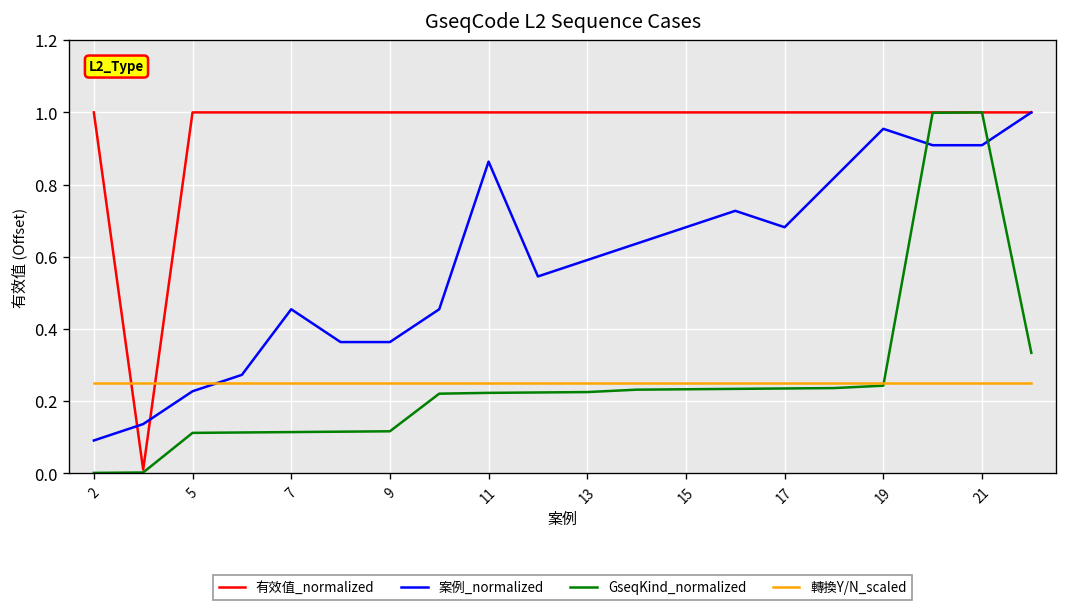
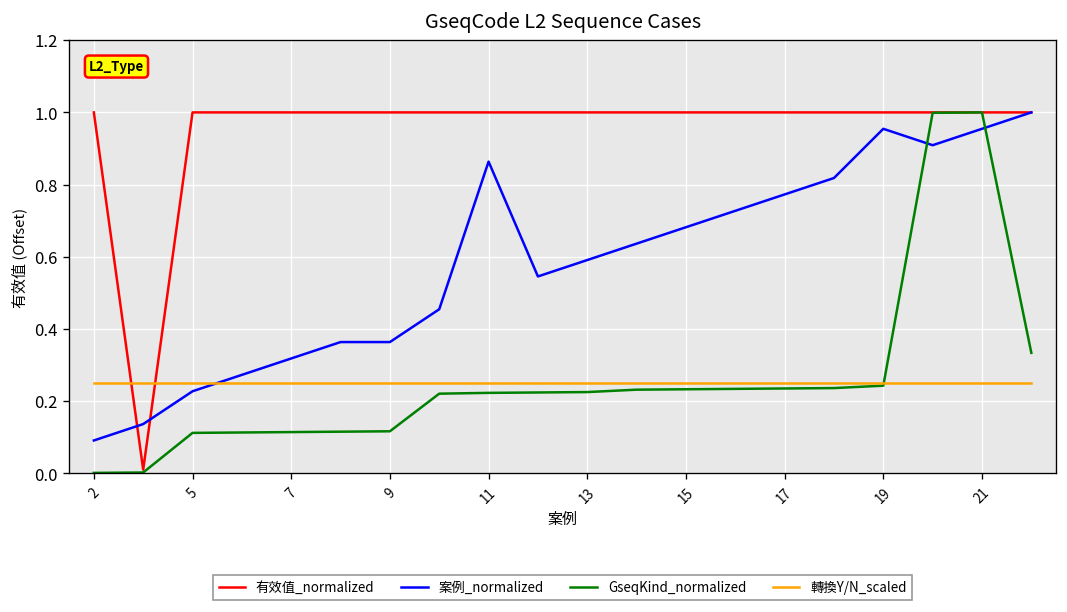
  {
    "有效值_normalized": {
      "2": 1.00,
      "5": 1.00,
      "7": 1.00,
      "9": 1.00,
      "11": 1.00,
      "13": 1.00,
      "15": 1.00,
      "17": 1.00,
      "19": 1.00
    },
    "案例_normalized": {
      "2": 0.09,
      "5": 0.23,
-     "7": 0.45,
+     "7": 0.32,
      "9": 0.36,
      "11": 0.86,
      "13": 0.59,
      "15": 0.68,
-     "17": 0.68,
+     "17": 0.77,
      "19": 0.95,
-     "21": 0.91
+     "21": 0.95
    },
    "GseqKind_normalized": {
      "2": 0.00,
      "5": 0.11,
      "7": 0.11,
      "9": 0.12,
      "11": 0.22,
      "13": 0.23,
      "15": 0.23,
      "17": 0.24
    },
    "轉換Y/N_scaled": {
      "2": 0.25,
      "5": 0.25,
      "7": 0.25,
      "9": 0.25,
      "11": 0.25,
      "13": 0.25,
      "15": 0.25,
      "17": 0.25,
      "21": 0.25
    }
  }
